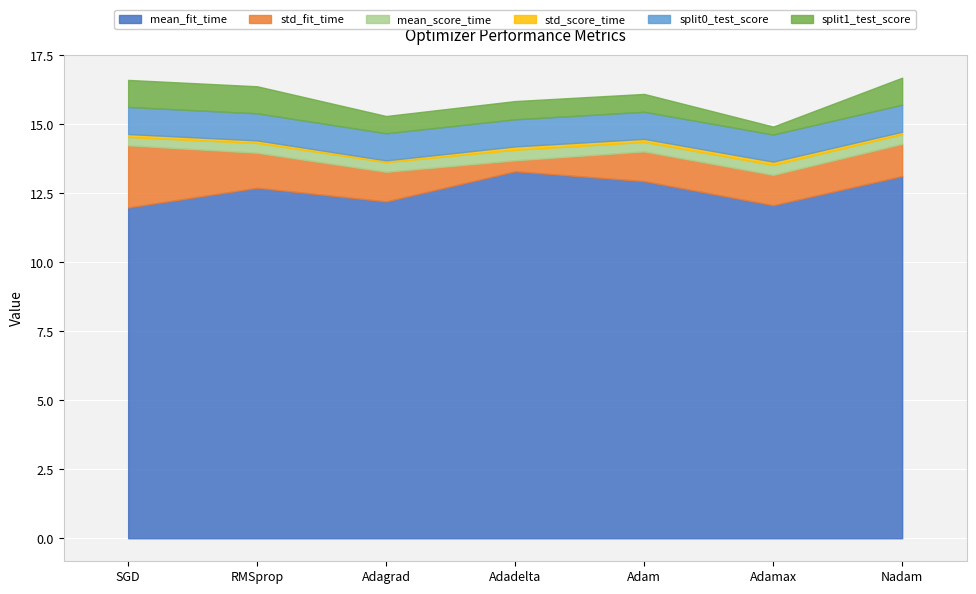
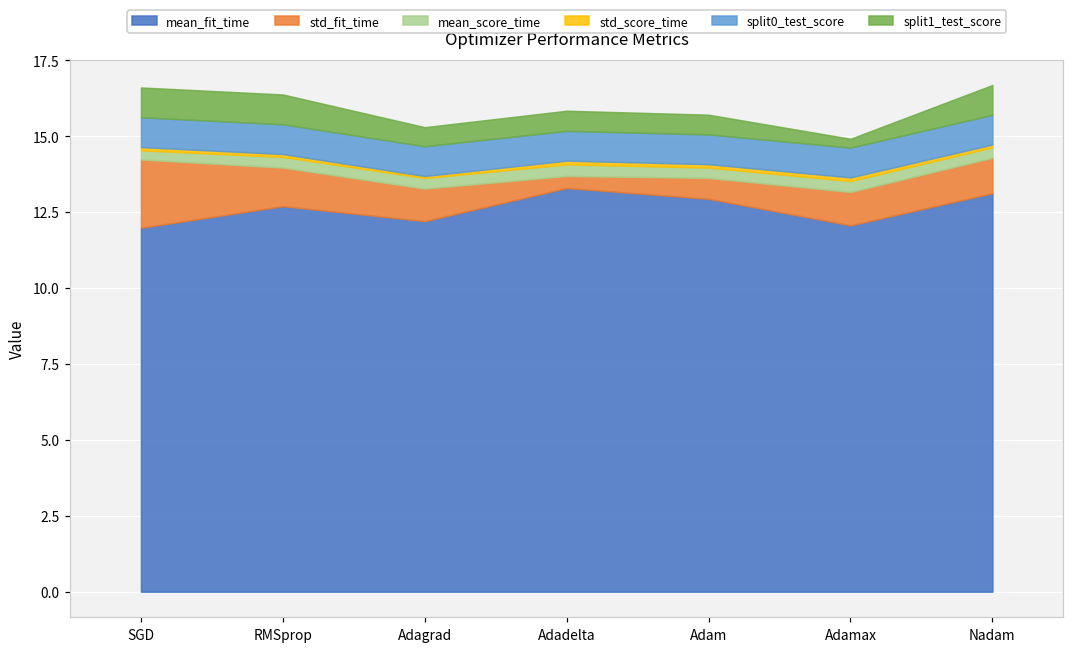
  {
    "std_fit_time": {
      "SGD": 2.2,
      "RMSprop": 1.3,
      "Adagrad": 1.1,
      "Adadelta": 0.4,
-     "Adam": 1.1,
+     "Adam": 0.7,
      "Adamax": 1.1,
      "Nadam": 1.2
    },
    "mean_score_time": {
      "SGD": 0.3,
      "RMSprop": 0.4,
      "Adadelta": 0.4,
      "Adam": 0.3,
      "Adamax": 0.4
    },
    "std_score_time": {
      "SGD": 0.1,
      "RMSprop": 0.1,
      "Adadelta": 0.1,
      "Adam": 0.1,
      "Adamax": 0.1
    },
    "split1_test_score": {
      "SGD": 1.0,
      "RMSprop": 1.0,
      "Adagrad": 0.6,
      "Adadelta": 0.7,
      "Adam": 0.6,
      "Adamax": 0.3,
      "Nadam": 1.0
    }
  }
